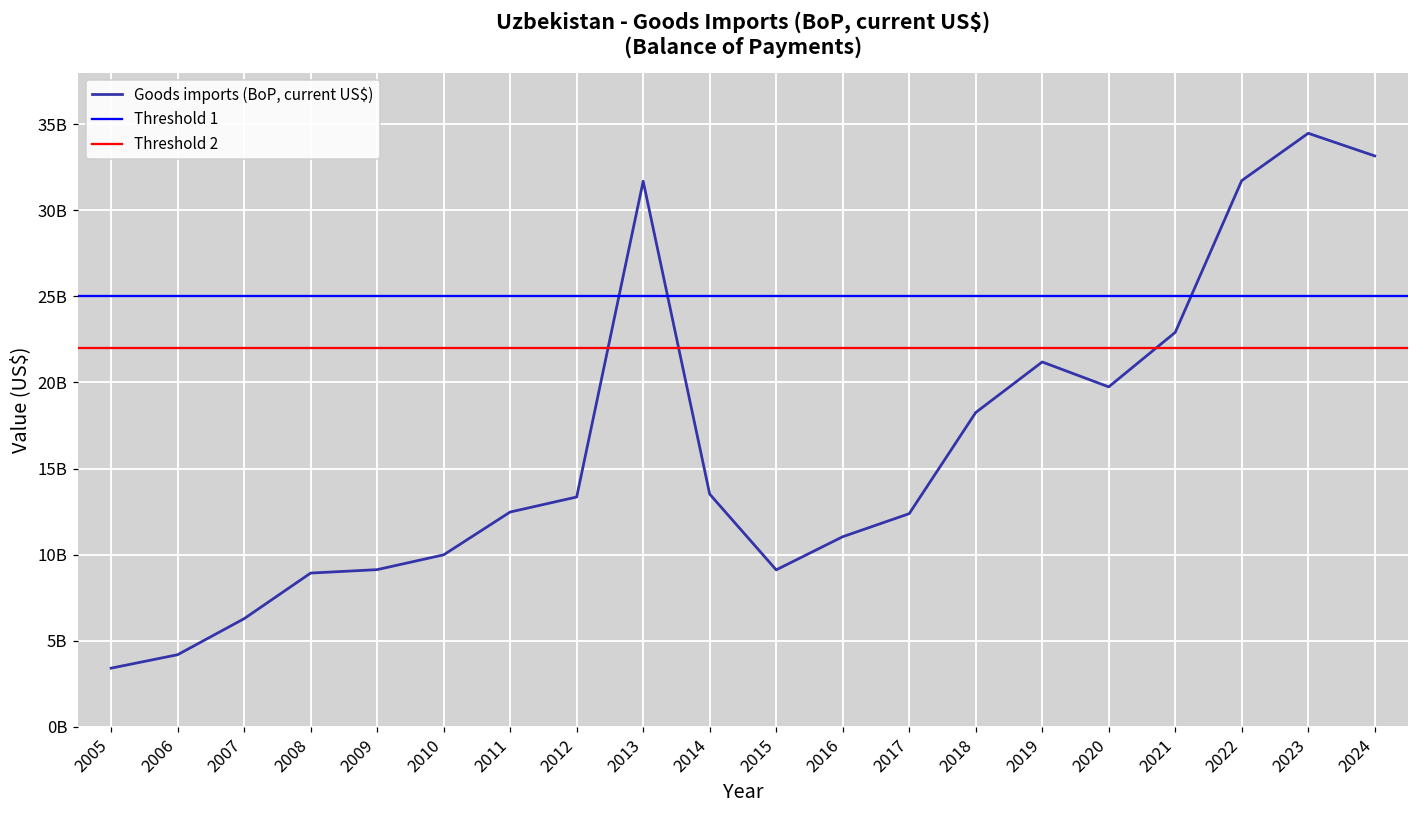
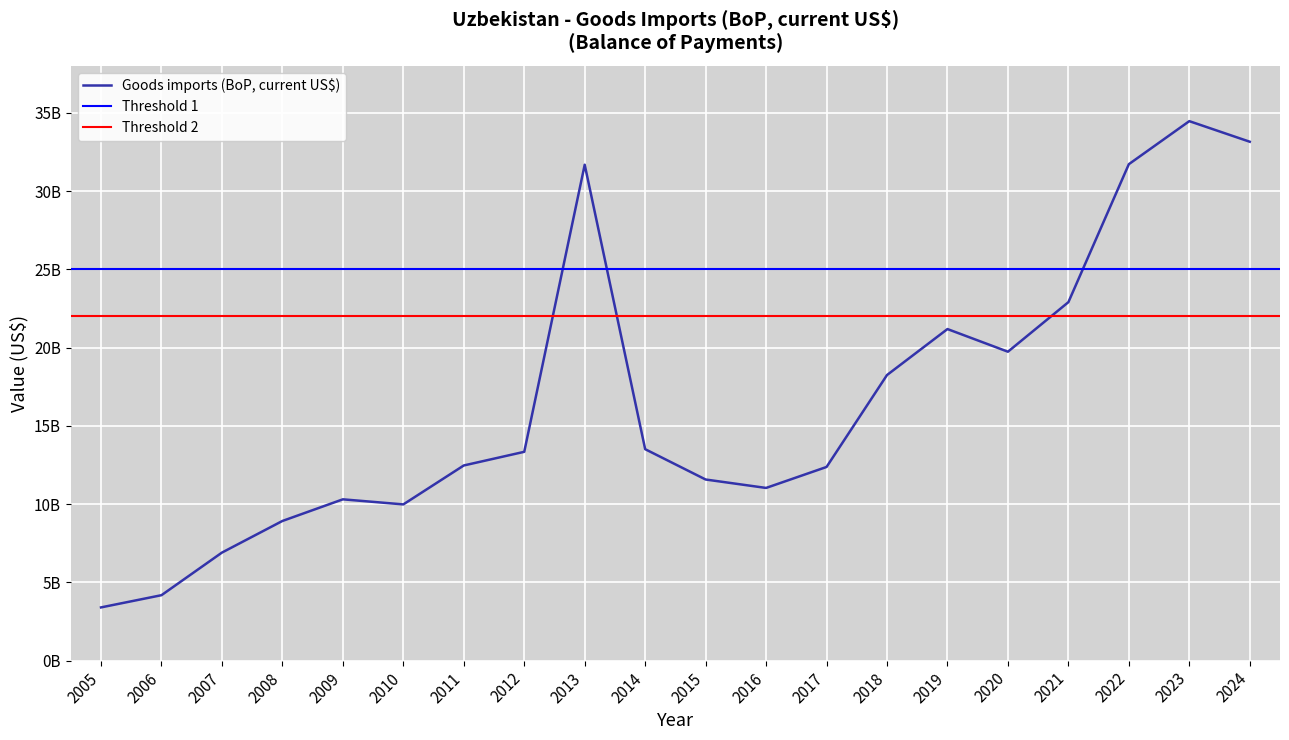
  {
    "2005": 3400000000,
    "2006": 4200000000,
-   "2007": 6300000000,
+   "2007": 6900000000,
    "2008": 8900000000,
-   "2009": 9100000000,
+   "2009": 10300000000,
    "2010": 10000000000,
    "2011": 12500000000,
    "2012": 13300000000,
    "2013": 31700000000,
    "2014": 13500000000,
-   "2015": 9100000000,
+   "2015": 11600000000,
    "2016": 11000000000,
    "2017": 12400000000,
    "2018": 18300000000,
    "2019": 21200000000,
    "2020": 19700000000,
    "2021": 22900000000,
    "2022": 31700000000,
    "2023": 34500000000,
    "2024": 33200000000
  }
